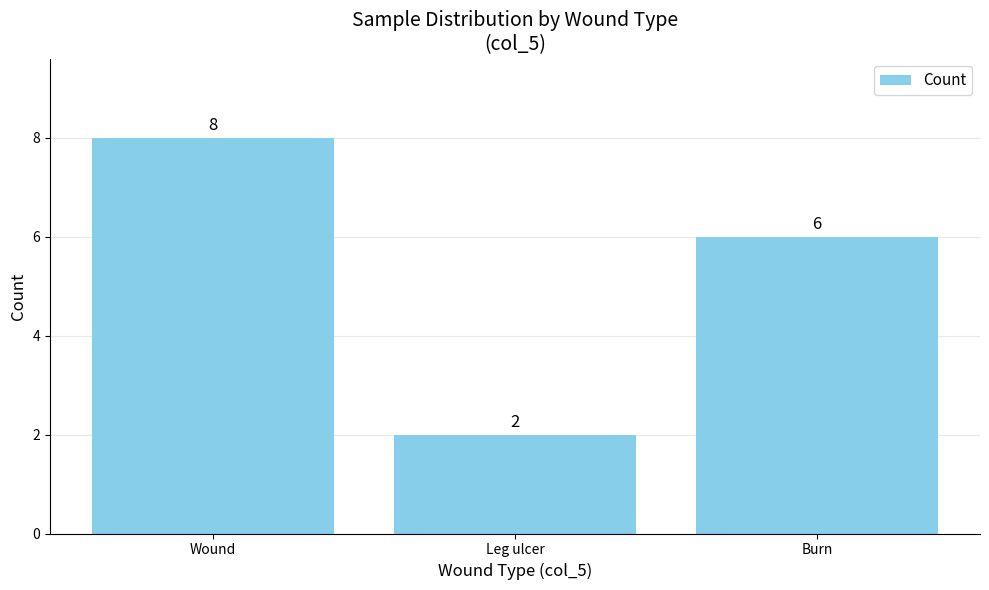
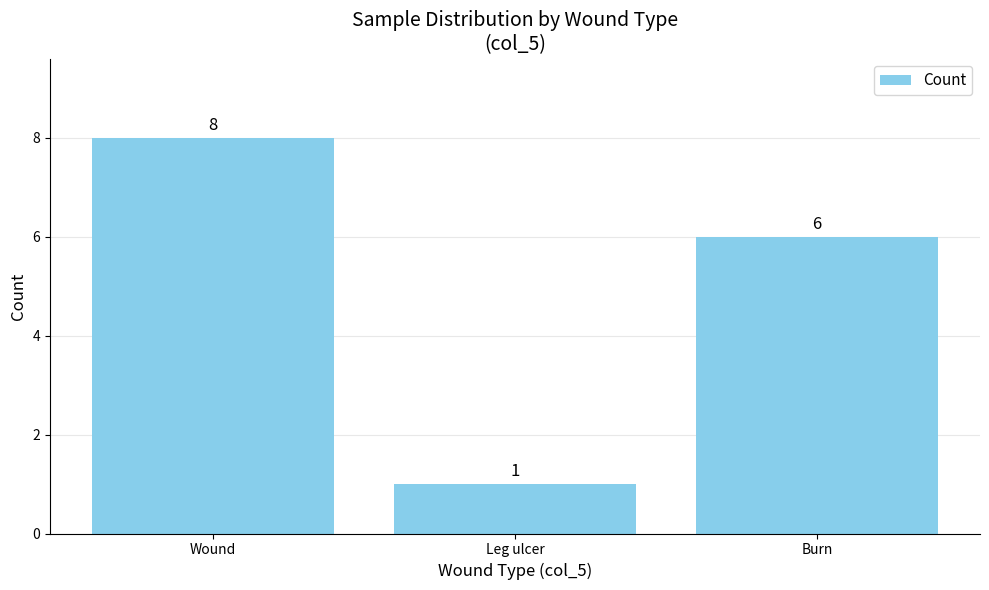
  {
    "Wound": 8,
-   "Leg ulcer": 2,
+   "Leg ulcer": 1,
    "Burn": 6
  }
